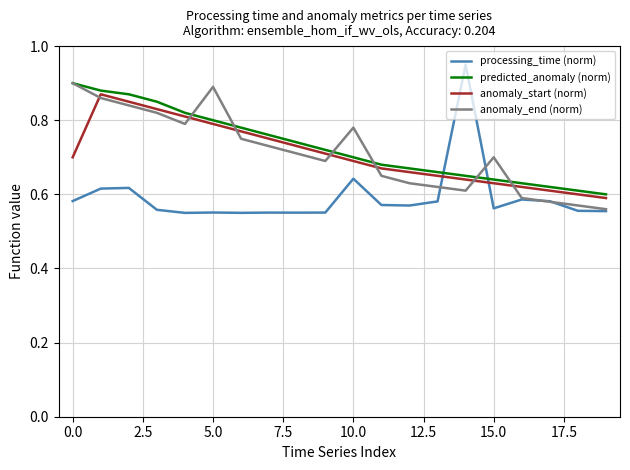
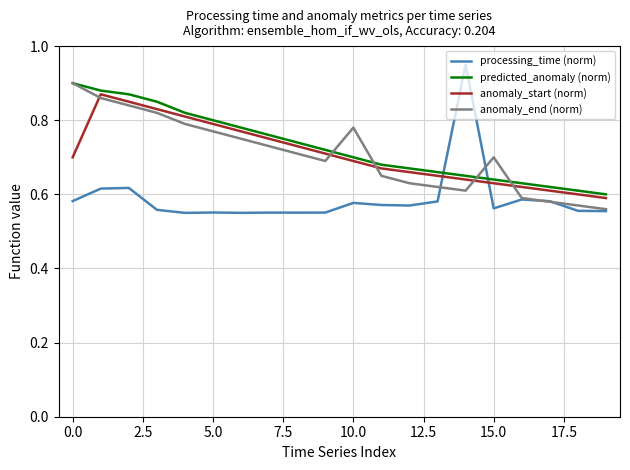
  {
    "processing_time (norm)": {
      "0.0": 0.58,
      "5.0": 0.55,
-     "10.0": 0.64,
+     "10.0": 0.58,
      "15.0": 0.56
    },
    "predicted_anomaly (norm)": {
      "5.0": 0.80,
      "10.0": 0.70,
      "15.0": 0.64
    },
    "anomaly_start (norm)": {
      "0.0": 0.70,
      "5.0": 0.79,
      "10.0": 0.69,
      "15.0": 0.63
    },
    "anomaly_end (norm)": {
-     "5.0": 0.89,
+     "5.0": 0.77,
      "10.0": 0.78,
      "15.0": 0.70
    }
  }
